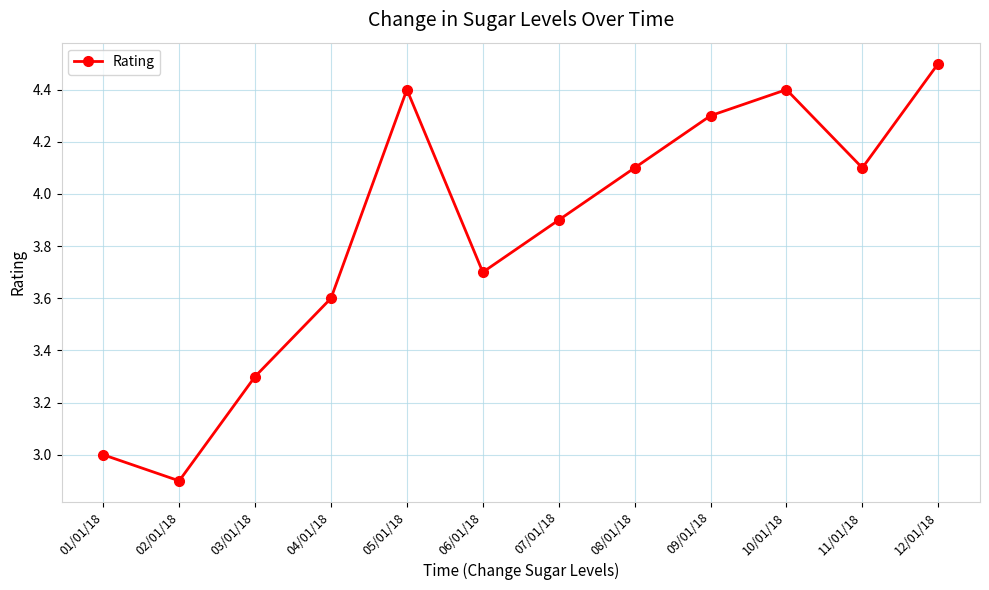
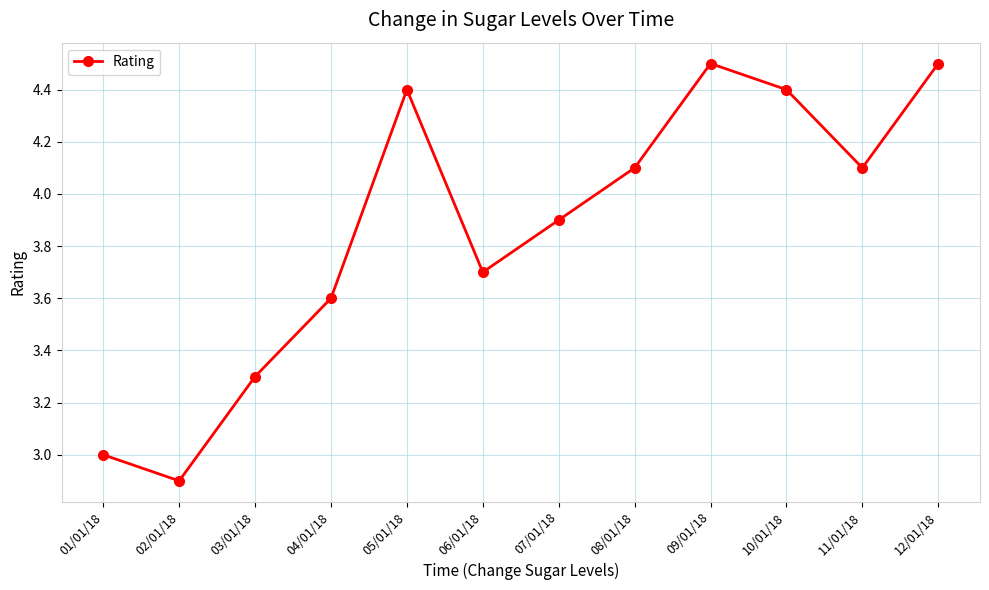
  {
    "01/01/18": 3.0,
    "02/01/18": 2.9,
    "03/01/18": 3.3,
    "04/01/18": 3.6,
    "05/01/18": 4.4,
    "06/01/18": 3.7,
    "07/01/18": 3.9,
    "08/01/18": 4.1,
-   "09/01/18": 4.3,
+   "09/01/18": 4.5,
    "10/01/18": 4.4,
    "11/01/18": 4.1,
    "12/01/18": 4.5
  }
